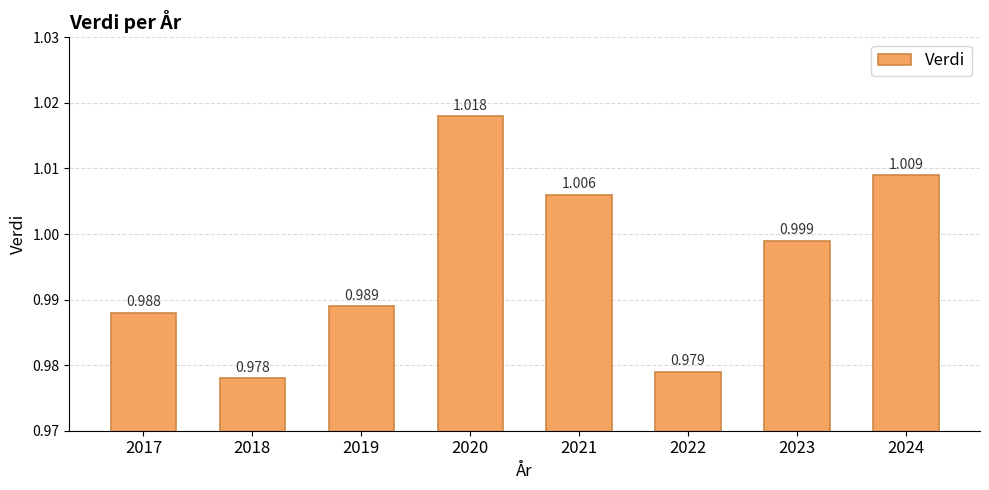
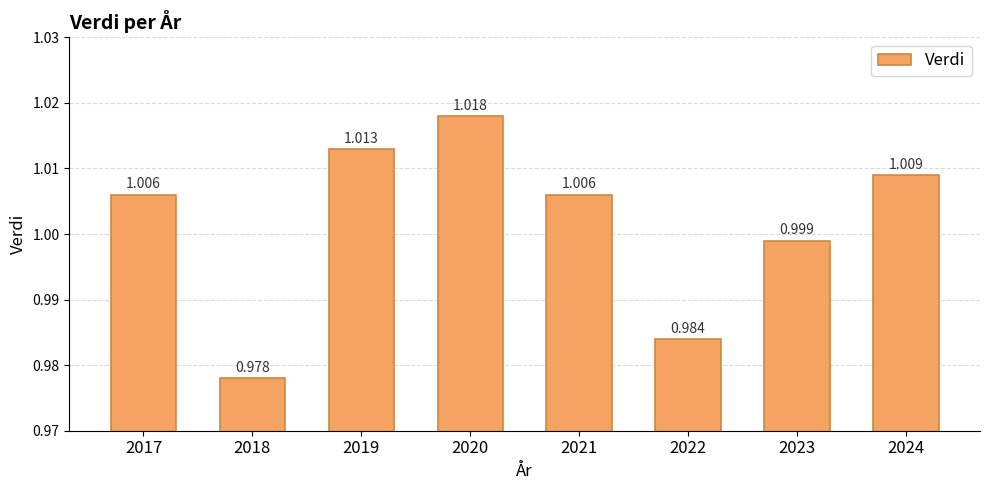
  {
-   "2017": 0.988,
+   "2017": 1.006,
    "2018": 0.978,
-   "2019": 0.989,
+   "2019": 1.013,
    "2020": 1.018,
    "2021": 1.006,
-   "2022": 0.979,
+   "2022": 0.984,
    "2023": 0.999,
    "2024": 1.009
  }
